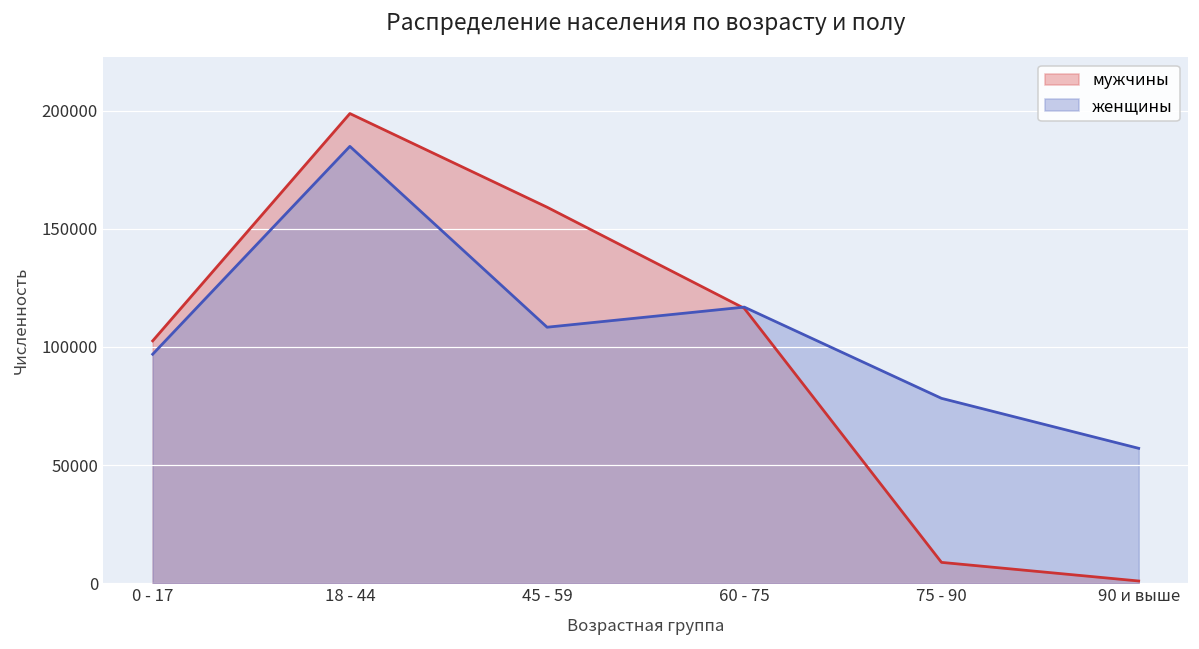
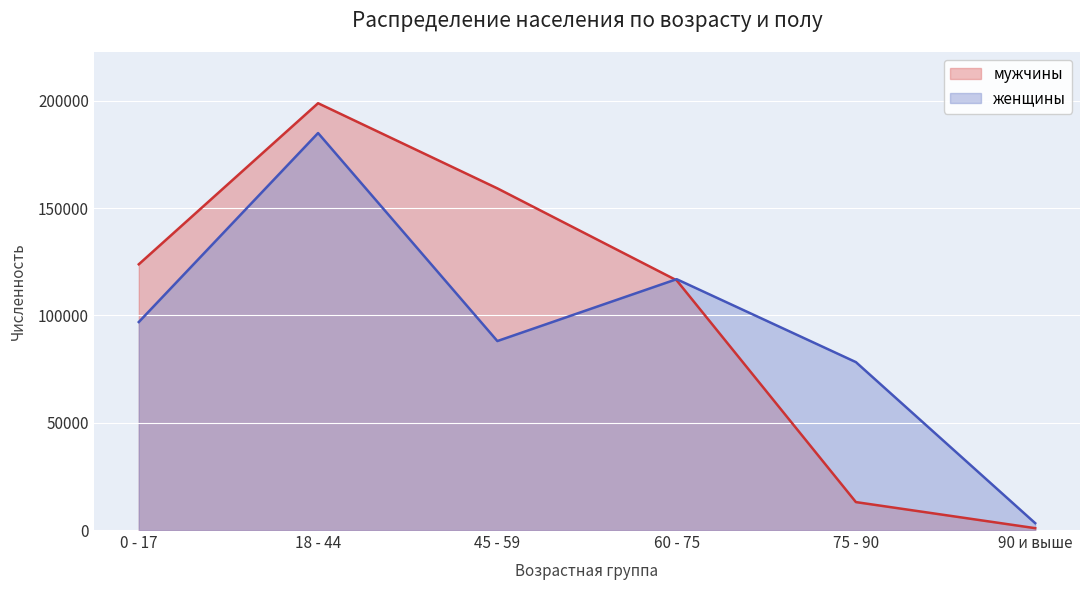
  {
    "мужчины": {
-     "0 - 17": 103000,
+     "0 - 17": 124000,
      "18 - 44": 199000,
      "45 - 59": 159000,
-     "75 - 90": 9000,
+     "75 - 90": 13000,
      "90 и выше": 1000
    },
    "женщины": {
      "0 - 17": 97000,
      "18 - 44": 185000,
-     "45 - 59": 108000,
+     "45 - 59": 88000,
      "75 - 90": 78000,
-     "90 и выше": 57000
+     "90 и выше": 3000
    }
  }
